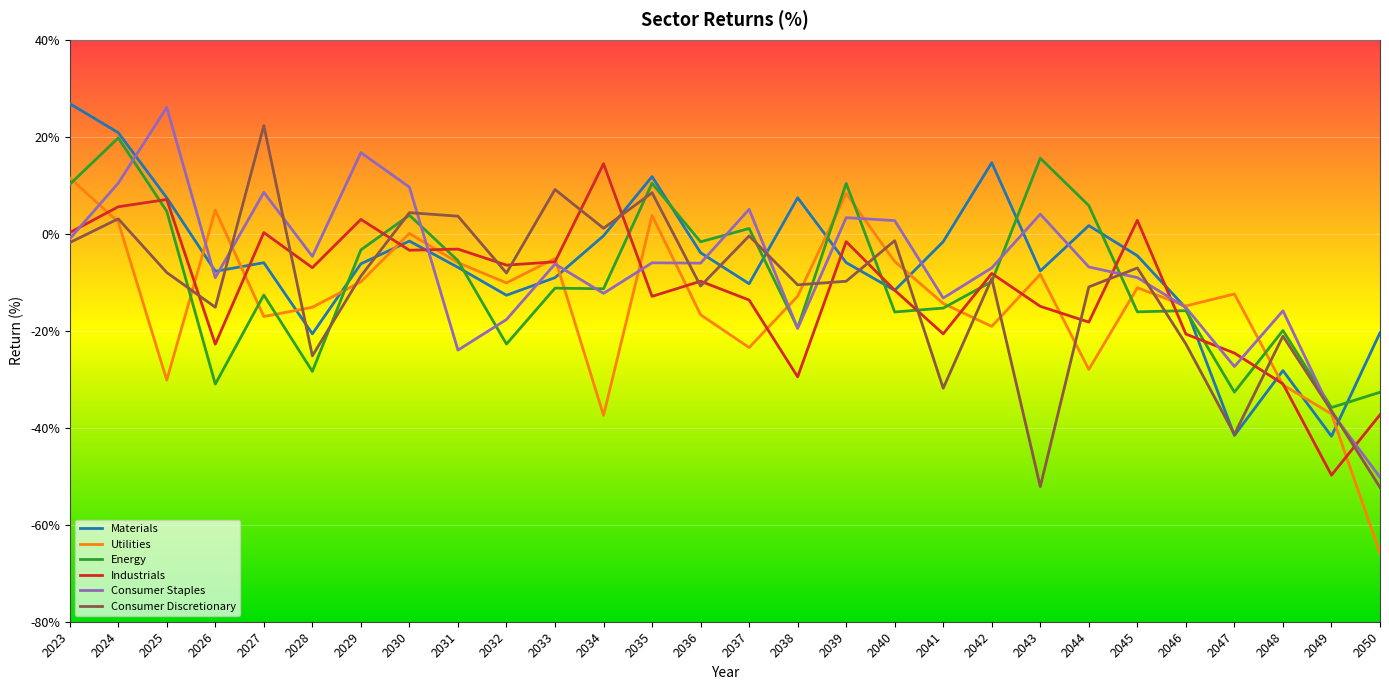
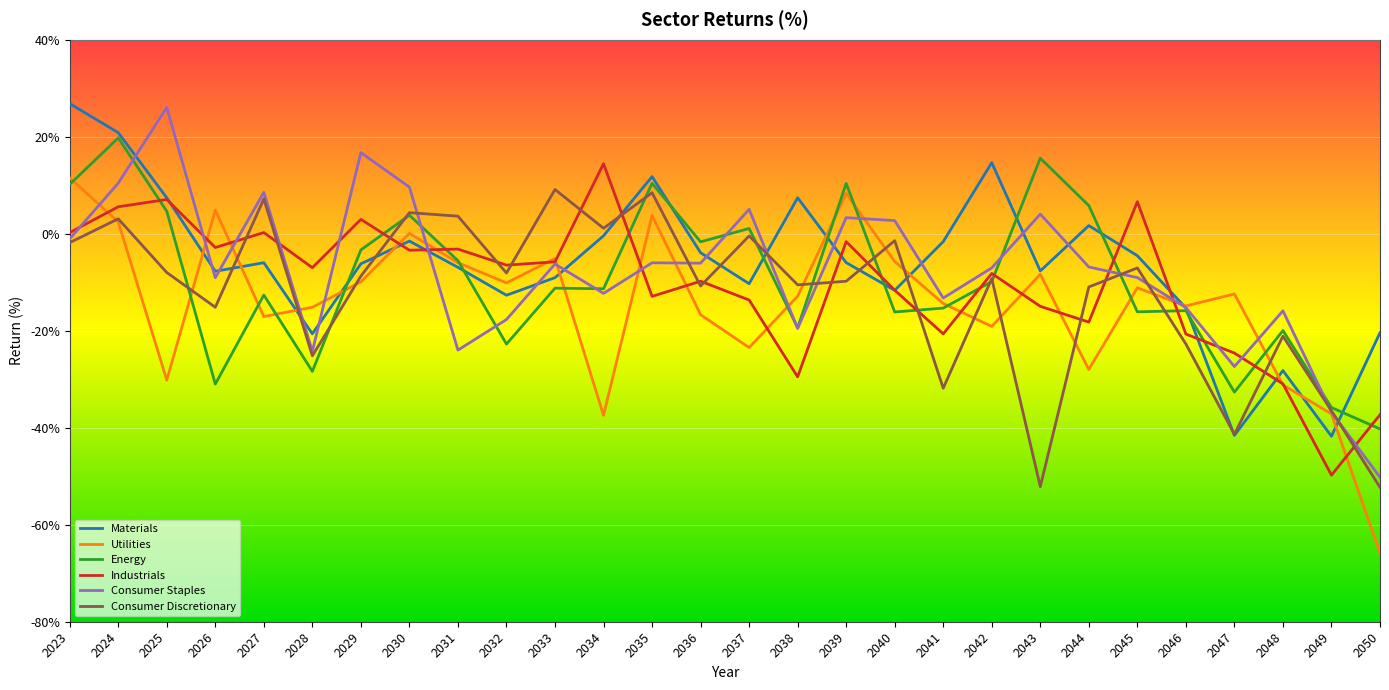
  {
    "Materials": {
      "2023": "27%",
      "2024": "21%",
      "2026": "-8%",
      "2027": "-6%",
      "2028": "-21%",
      "2029": "-6%",
      "2030": "-2%",
      "2031": "-7%",
      "2032": "-13%",
      "2033": "-9%",
      "2034": "0%",
      "2035": "12%",
      "2036": "-4%",
      "2037": "-10%",
      "2038": "7%",
      "2039": "-6%",
      "2041": "-2%",
      "2042": "15%",
      "2043": "-8%",
      "2044": "2%",
      "2045": "-5%",
      "2048": "-28%",
      "2049": "-42%",
      "2050": "-20%"
    },
    "Utilities": {
      "2023": "12%",
      "2024": "2%",
      "2025": "-30%",
      "2026": "5%",
      "2027": "-17%",
      "2028": "-15%",
      "2029": "-10%",
      "2030": "0%",
      "2032": "-10%",
      "2033": "-5%",
      "2034": "-37%",
      "2035": "4%",
      "2036": "-17%",
      "2037": "-23%",
      "2038": "-13%",
      "2039": "8%",
      "2040": "-6%",
      "2041": "-14%",
      "2042": "-19%",
      "2043": "-8%",
      "2044": "-28%",
      "2045": "-11%",
      "2047": "-12%",
      "2050": "-66%"
    },
    "Energy": {
      "2023": "10%",
      "2024": "20%",
      "2025": "5%",
      "2026": "-31%",
      "2027": "-13%",
      "2028": "-28%",
      "2029": "-3%",
      "2030": "4%",
      "2032": "-23%",
      "2033": "-11%",
      "2034": "-11%",
      "2035": "10%",
      "2036": "-2%",
      "2037": "1%",
      "2039": "10%",
      "2040": "-16%",
      "2041": "-15%",
      "2042": "-10%",
      "2043": "16%",
      "2044": "6%",
      "2045": "-16%",
      "2046": "-16%",
      "2047": "-33%",
      "2048": "-20%",
      "2049": "-36%",
-     "2050": "-33%"
+     "2050": "-40%"
    },
    "Industrials": {
      "2023": "0%",
      "2024": "6%",
-     "2026": "-23%",
+     "2026": "-3%",
      "2027": "0%",
      "2028": "-7%",
      "2029": "3%",
      "2030": "-3%",
      "2031": "-3%",
      "2032": "-6%",
      "2034": "14%",
      "2035": "-13%",
      "2036": "-10%",
      "2037": "-14%",
      "2038": "-30%",
      "2039": "-2%",
      "2041": "-21%",
      "2042": "-8%",
      "2043": "-15%",
      "2044": "-18%",
-     "2045": "3%",
+     "2045": "7%",
      "2046": "-21%",
      "2047": "-25%",
      "2049": "-50%",
      "2050": "-37%"
    },
    "Consumer Staples": {
      "2023": "-1%",
      "2024": "10%",
      "2025": "26%",
      "2026": "-9%",
      "2027": "9%",
-     "2028": "-5%",
+     "2028": "-24%",
      "2029": "17%",
      "2030": "10%",
      "2031": "-24%",
      "2032": "-18%",
      "2034": "-12%",
      "2035": "-6%",
      "2036": "-6%",
      "2037": "5%",
      "2039": "3%",
      "2040": "3%",
      "2041": "-13%",
      "2042": "-7%",
      "2043": "4%",
      "2044": "-7%",
      "2045": "-9%",
      "2047": "-27%",
      "2048": "-16%",
      "2050": "-50%"
    },
    "Consumer Discretionary": {
      "2023": "-2%",
      "2024": "3%",
      "2025": "-8%",
      "2026": "-15%",
-     "2027": "22%",
+     "2027": "7%",
      "2028": "-25%",
      "2029": "-9%",
      "2030": "4%",
      "2031": "4%",
      "2032": "-8%",
      "2033": "9%",
      "2034": "1%",
      "2035": "8%",
      "2036": "-11%",
      "2037": "0%",
      "2038": "-11%",
      "2039": "-10%",
      "2040": "-1%",
      "2041": "-32%",
      "2042": "-9%",
      "2043": "-52%",
      "2044": "-11%",
      "2045": "-7%",
      "2046": "-23%",
      "2048": "-21%",
      "2050": "-52%"
    }
  }
